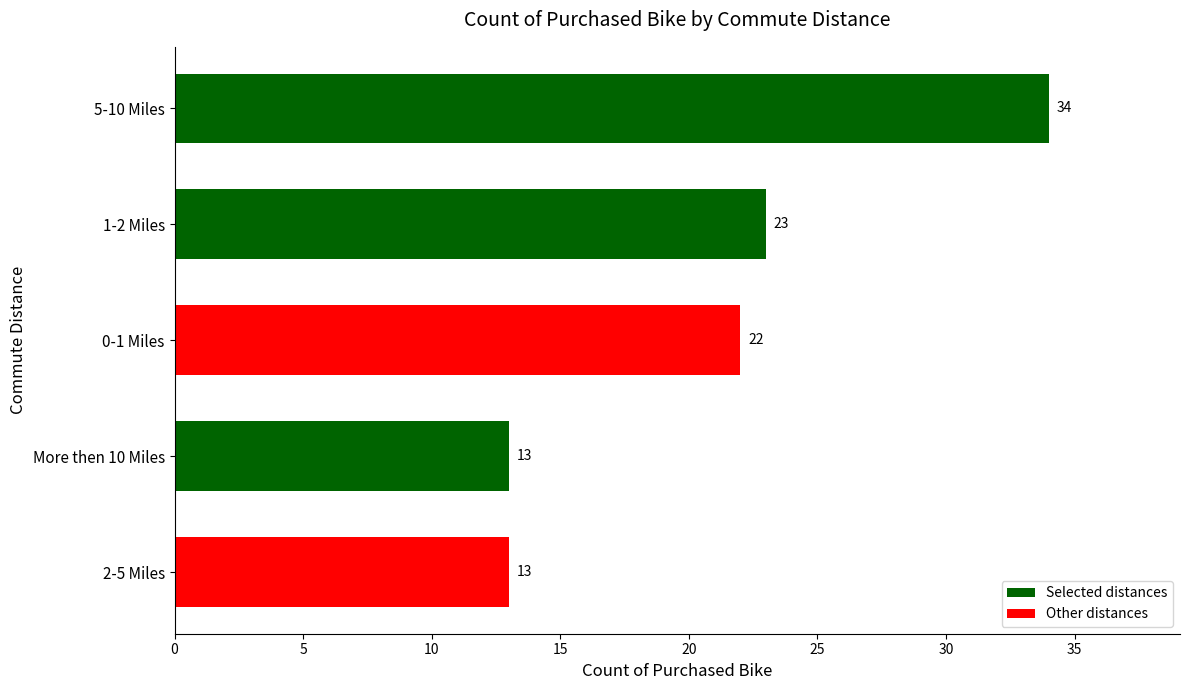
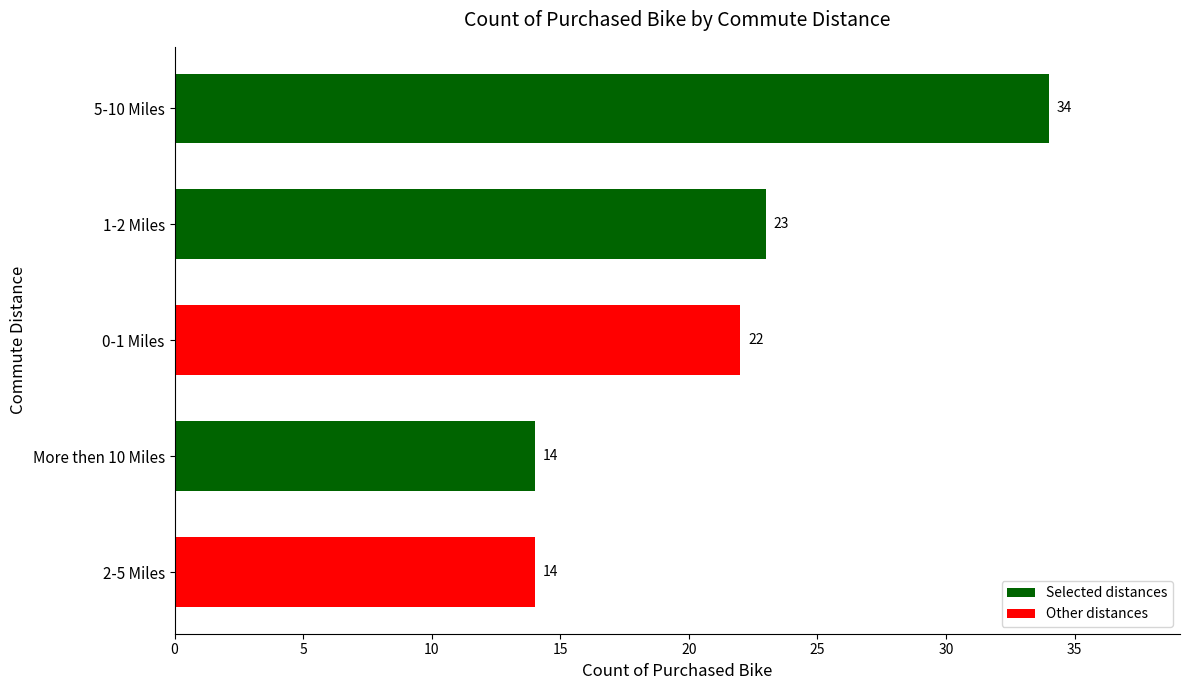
  {
    "5-10 Miles": 34,
    "1-2 Miles": 23,
    "0-1 Miles": 22,
-   "More then 10 Miles": 13,
-   "2-5 Miles": 13
+   "More then 10 Miles": 14,
+   "2-5 Miles": 14
  }
